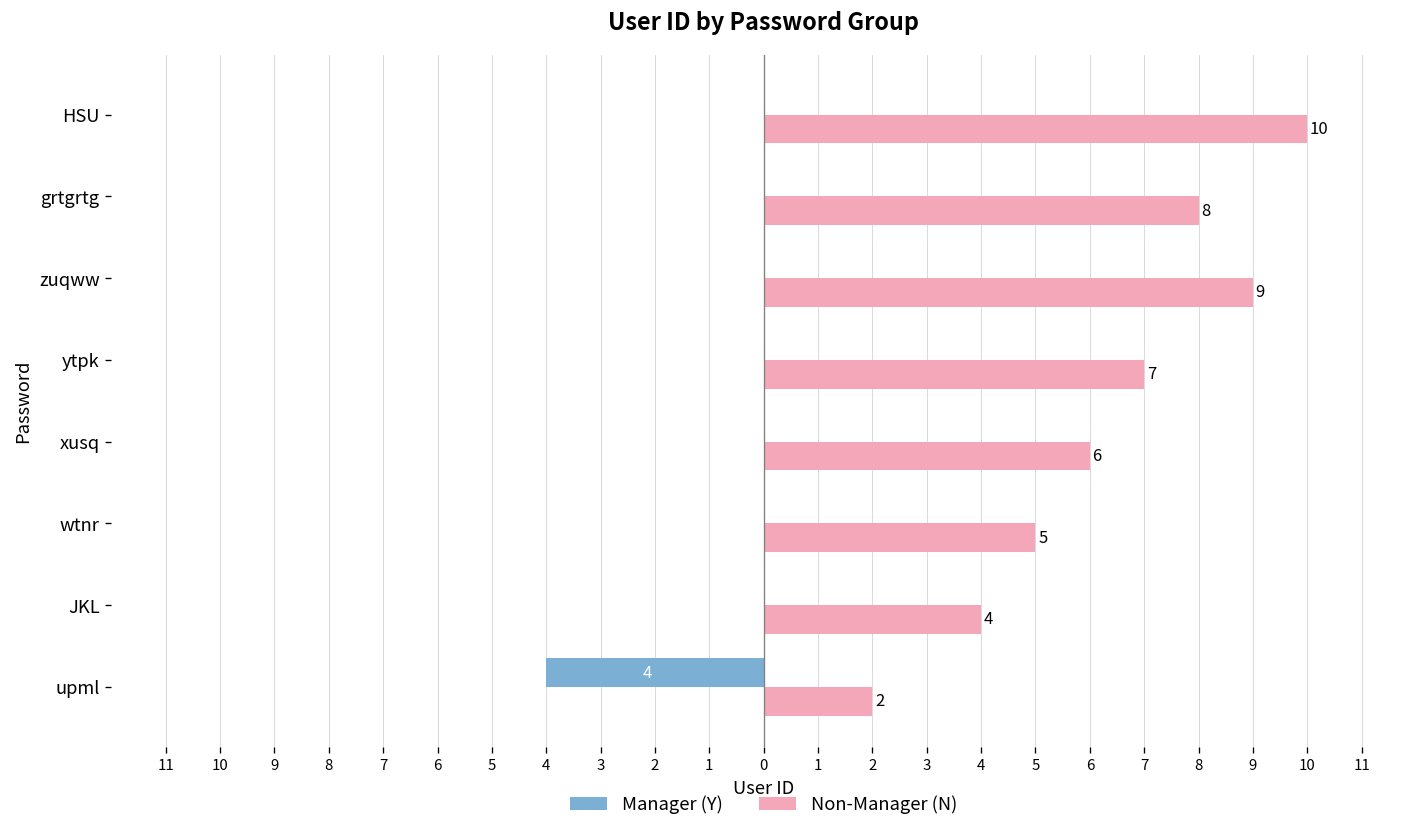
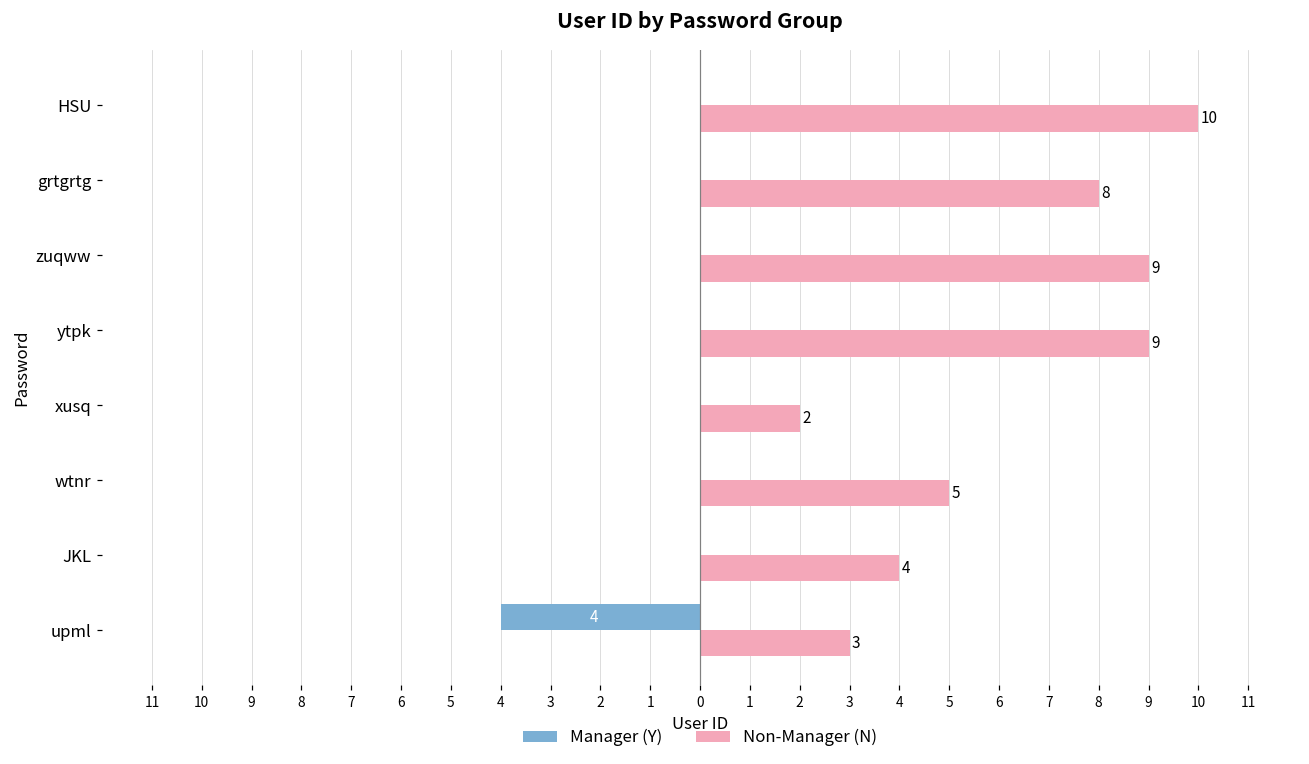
  {
    "Non-Manager (N)": {
      "HSU": 10,
      "grtgrtg": 8,
      "zuqww": 9,
-     "ytpk": 7,
-     "xusq": 6,
+     "ytpk": 9,
+     "xusq": 2,
      "wtnr": 5,
      "JKL": 4,
-     "upml": 2
+     "upml": 3
    }
  }
